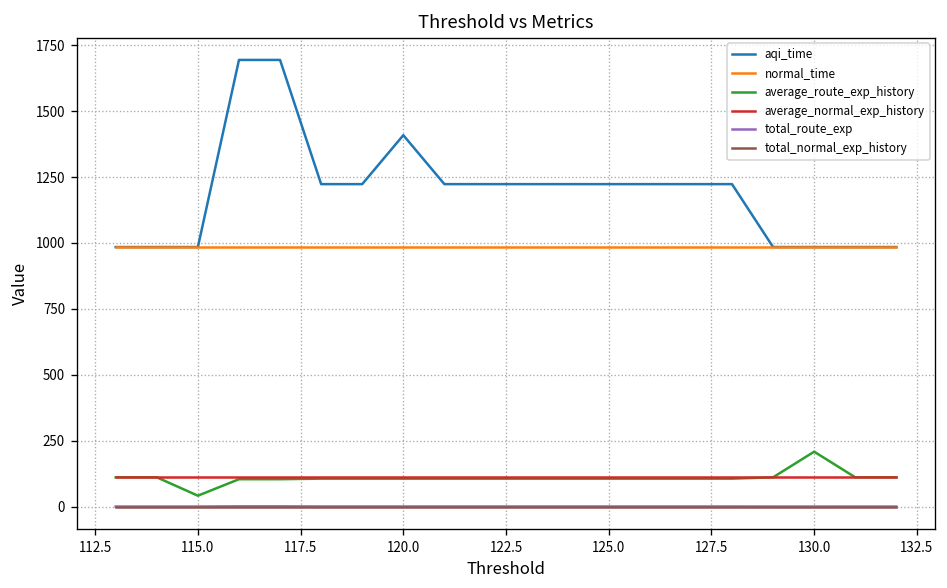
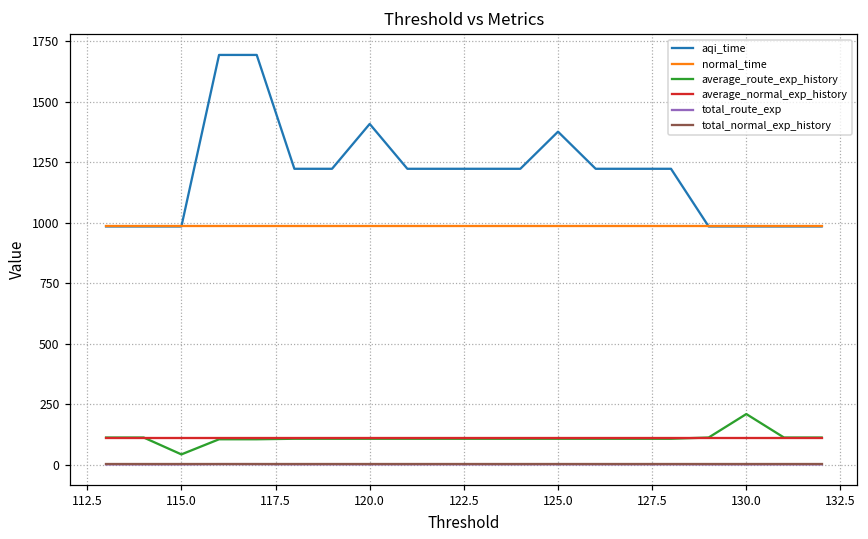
  {
    "aqi_time": {
      "120.0": 1410,
-     "125.0": 1220
+     "125.0": 1380
    },
    "normal_time": {
      "120.0": 980,
      "125.0": 980
    },
    "average_route_exp_history": {
      "115.0": 40,
      "130.0": 210
    },
    "average_normal_exp_history": {
      "115.0": 110,
      "130.0": 110
    },
    "total_normal_exp_history": {
      "115.0": 0,
      "120.0": 0,
      "125.0": 0,
      "130.0": 0
    }
  }
